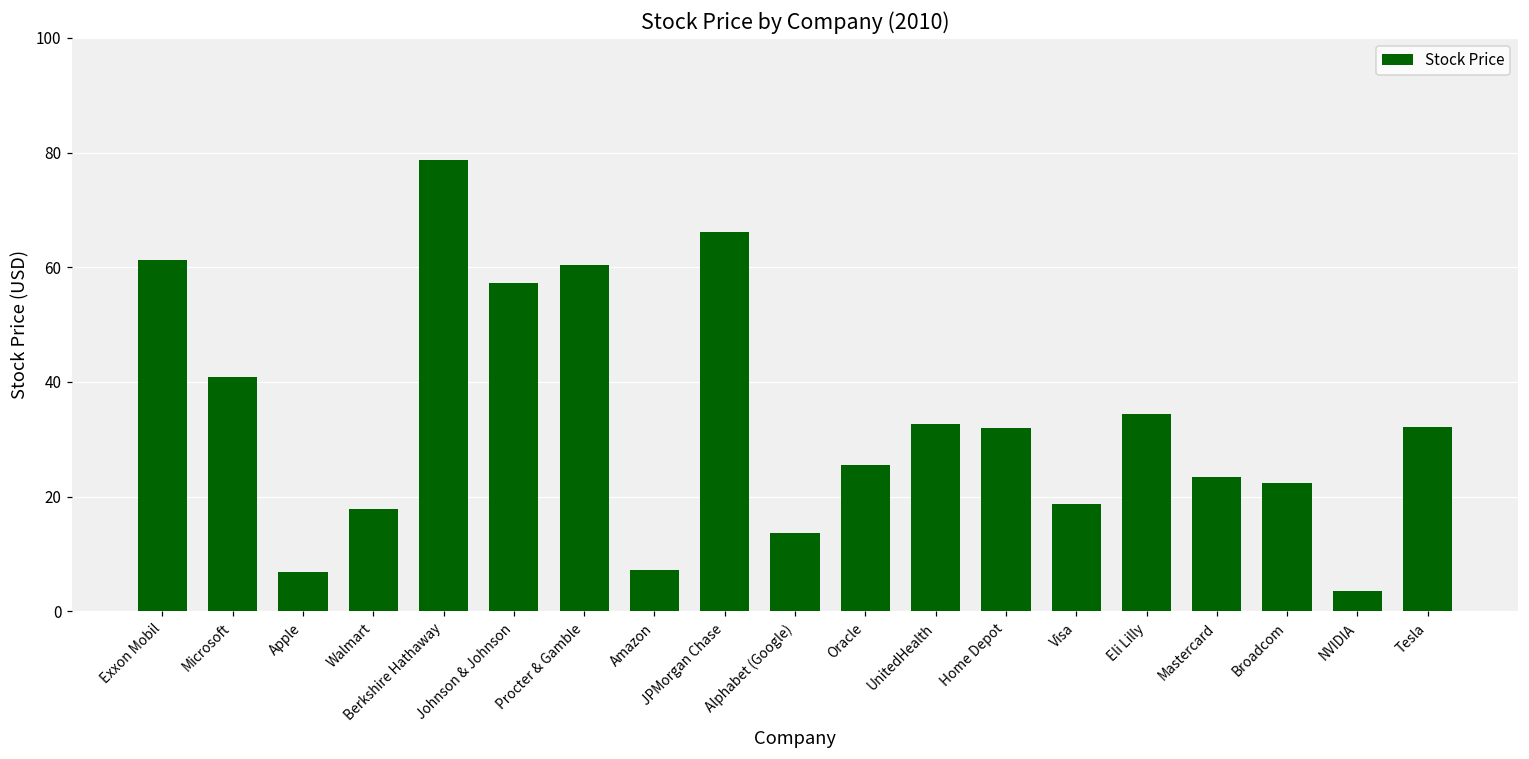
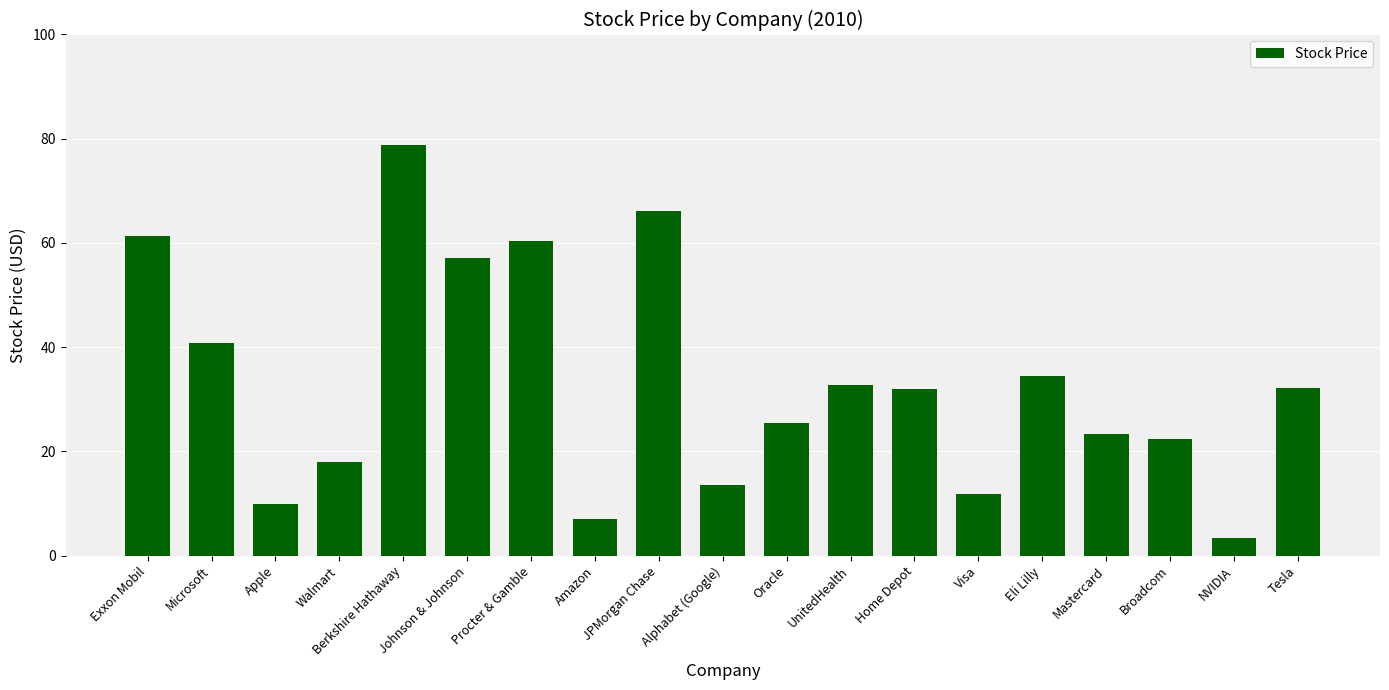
  {
    "Exxon Mobil": 61,
    "Microsoft": 41,
-   "Apple": 7,
+   "Apple": 10,
    "Walmart": 18,
    "Berkshire Hathaway": 79,
    "Johnson & Johnson": 57,
    "Procter & Gamble": 60,
    "Amazon": 7,
    "JPMorgan Chase": 66,
    "Alphabet (Google)": 14,
    "Oracle": 26,
    "UnitedHealth": 33,
    "Home Depot": 32,
-   "Visa": 19,
+   "Visa": 12,
    "Eli Lilly": 34,
    "Mastercard": 23,
    "Broadcom": 22,
    "NVIDIA": 3,
    "Tesla": 32
  }
